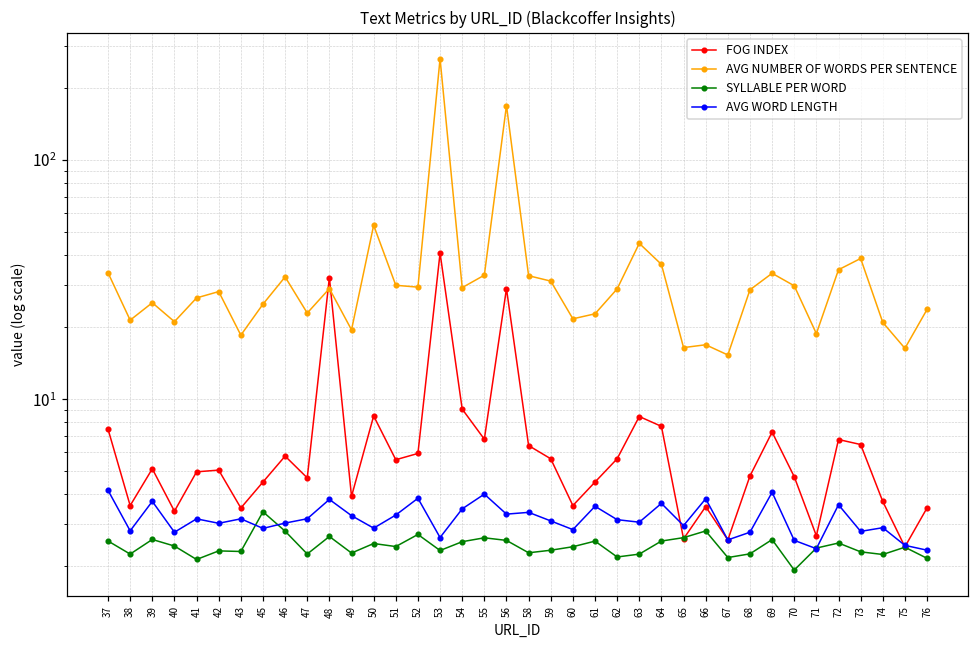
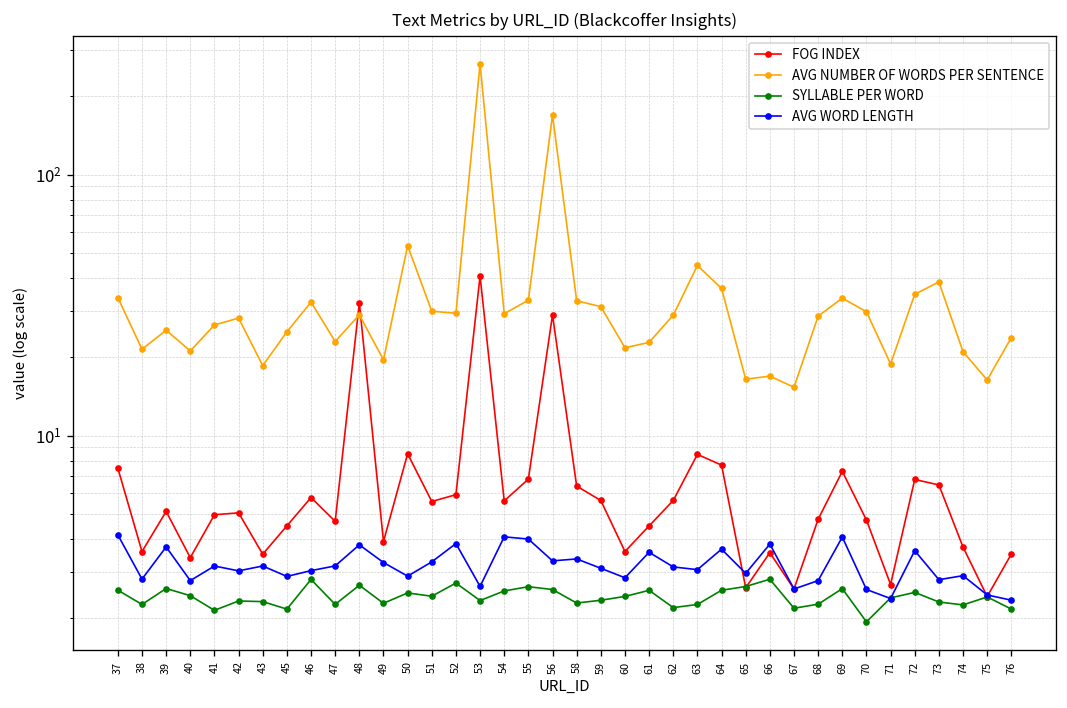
  {
    "FOG INDEX": {
      "37": 7.5,
      "38": 3.6,
      "39": 5.1,
      "40": 3.4,
      "41": 5.0,
      "42": 5.1,
      "43": 3.5,
      "45": 4.5,
      "46": 5.8,
      "47": 4.7,
      "48": 32,
      "49": 3.9,
      "50": 8.5,
      "51": 5.6,
      "52": 5.9,
      "53": 41,
-     "54": 9.1,
+     "54": 5.6,
      "55": 6.8,
      "56": 29,
      "58": 6.4,
      "59": 5.6,
      "60": 3.6,
      "61": 4.5,
      "62": 5.6,
      "63": 8.5,
      "64": 7.7,
      "66": 3.6,
      "68": 4.8,
      "69": 7.3,
      "70": 4.7,
      "71": 2.7,
      "72": 6.8,
      "73": 6.5,
      "74": 3.7,
      "76": 3.5
    },
    "AVG NUMBER OF WORDS PER SENTENCE": {
      "37": 34,
      "38": 21,
      "39": 25,
      "40": 21,
      "41": 27,
      "42": 28,
      "43": 19,
      "45": 25,
      "46": 32,
      "47": 23,
      "48": 29,
      "49": 20,
      "50": 53,
      "51": 30,
      "52": 29,
      "53": 270,
      "54": 29,
      "55": 33,
      "56": 170,
      "58": 33,
      "59": 31,
      "60": 22,
      "61": 23,
      "62": 29,
      "63": 45,
      "64": 37,
      "65": 16,
      "66": 17,
      "67": 15,
      "68": 29,
      "69": 34,
      "70": 30,
      "71": 19,
      "72": 35,
      "73": 39,
      "74": 21,
      "75": 16,
      "76": 24
    },
    "SYLLABLE PER WORD": {
      "37": 2.6,
      "38": 2.3,
      "39": 2.6,
      "40": 2.4,
      "41": 2.1,
      "42": 2.3,
      "43": 2.3,
-     "45": 3.4,
+     "45": 2.2,
      "46": 2.8,
      "47": 2.3,
      "48": 2.7,
      "49": 2.3,
      "50": 2.5,
      "51": 2.4,
      "52": 2.7,
      "53": 2.3,
      "54": 2.5,
      "55": 2.6,
      "56": 2.6,
      "58": 2.3,
      "59": 2.3,
      "60": 2.4,
      "61": 2.6,
      "62": 2.2,
      "63": 2.3,
      "64": 2.6,
      "66": 2.8,
      "67": 2.2,
      "68": 2.3,
      "69": 2.6,
      "70": 1.9,
      "72": 2.5,
      "73": 2.3,
      "74": 2.2,
      "76": 2.2
    },
    "AVG WORD LENGTH": {
      "37": 4.2,
      "38": 2.8,
      "39": 3.7,
      "40": 2.8,
      "41": 3.2,
      "42": 3.0,
      "43": 3.2,
      "45": 2.9,
      "46": 3.0,
      "47": 3.2,
      "48": 3.8,
      "49": 3.3,
      "50": 2.9,
      "51": 3.3,
      "52": 3.9,
      "53": 2.6,
-     "54": 3.5,
+     "54": 4.1,
      "55": 4.0,
      "56": 3.3,
      "58": 3.4,
      "59": 3.1,
      "60": 2.9,
      "61": 3.6,
      "62": 3.1,
      "63": 3.1,
      "64": 3.7,
      "65": 3.0,
      "66": 3.8,
      "68": 2.8,
      "69": 4.1,
      "70": 2.6,
      "72": 3.6,
      "73": 2.8,
      "74": 2.9,
      "76": 2.3
    }
  }
